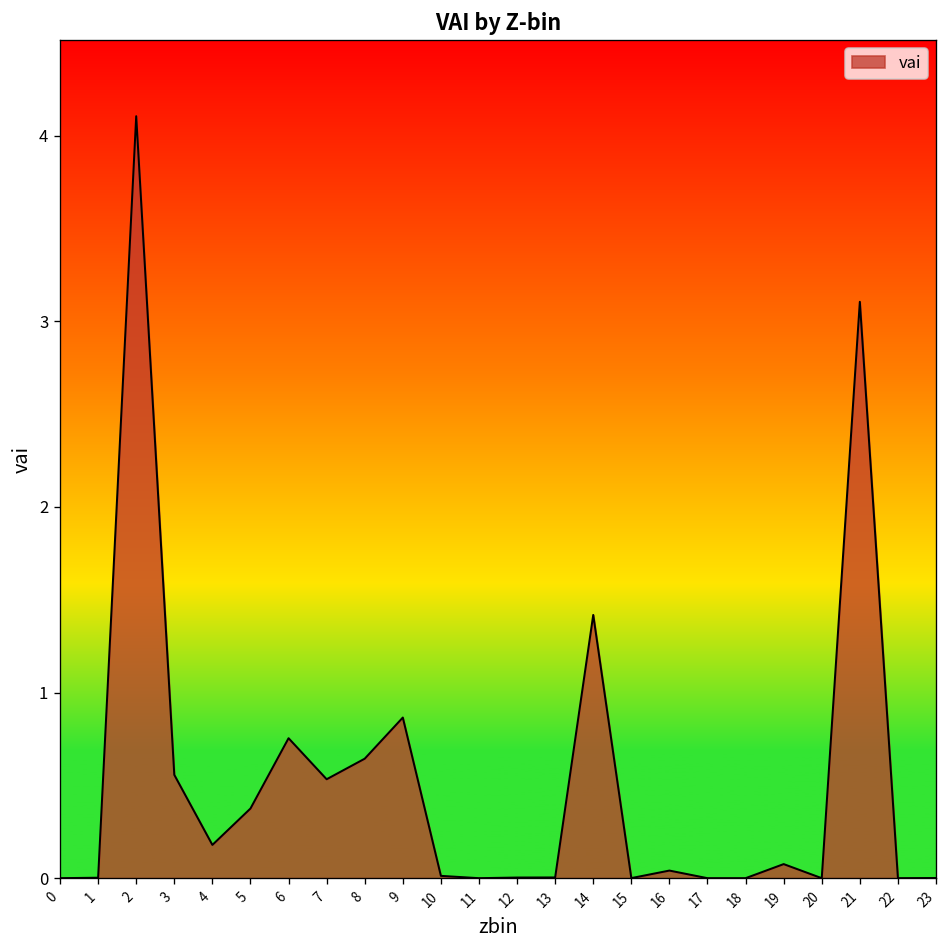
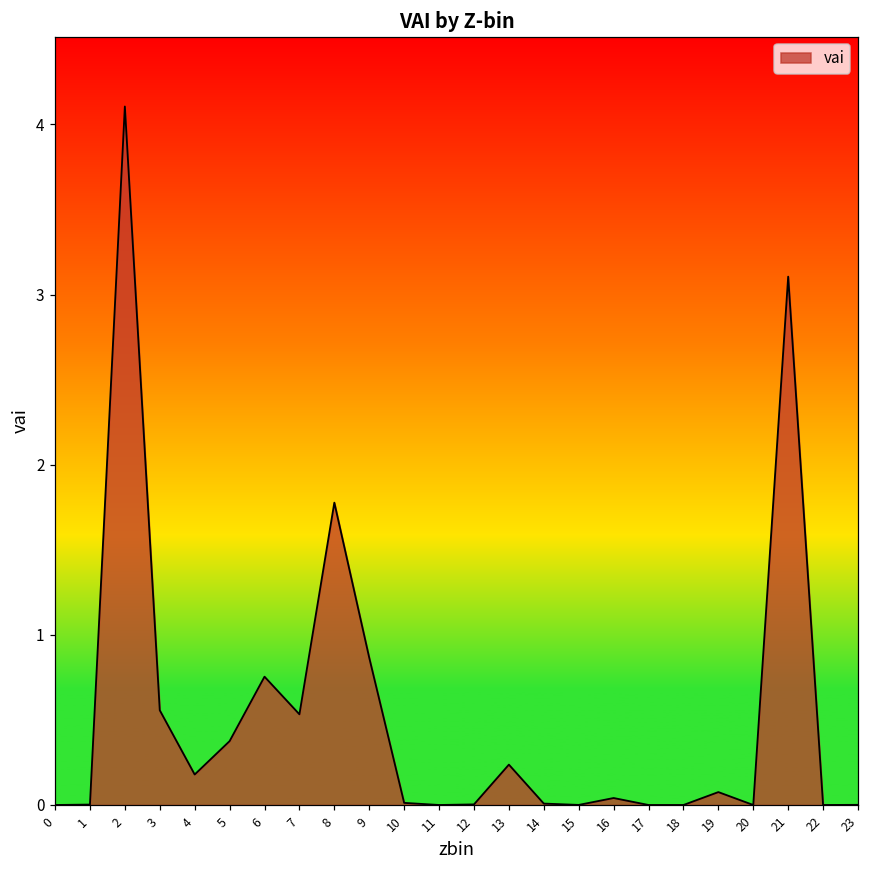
  {
    "0": 0.00,
    "1": 0.00,
    "2": 4.10,
    "3": 0.56,
    "4": 0.18,
    "5": 0.38,
    "6": 0.75,
    "7": 0.53,
-   "8": 0.64,
+   "8": 1.78,
    "9": 0.87,
    "10": 0.01,
    "11": 0.00,
    "12": 0.00,
-   "13": 0.00,
-   "14": 1.42,
+   "13": 0.24,
+   "14": 0.01,
    "15": 0.00,
    "16": 0.04,
    "17": 0.00,
    "18": 0.00,
    "19": 0.08,
    "20": 0.00,
    "21": 3.10,
    "22": 0.00,
    "23": 0.00
  }
